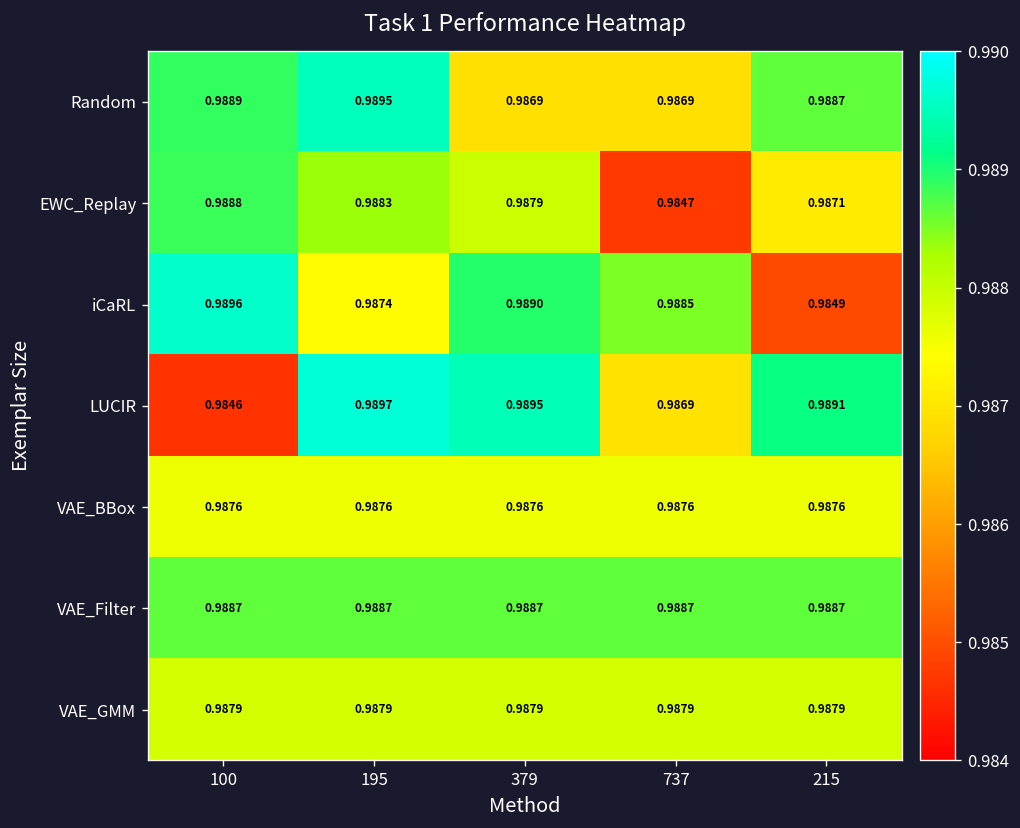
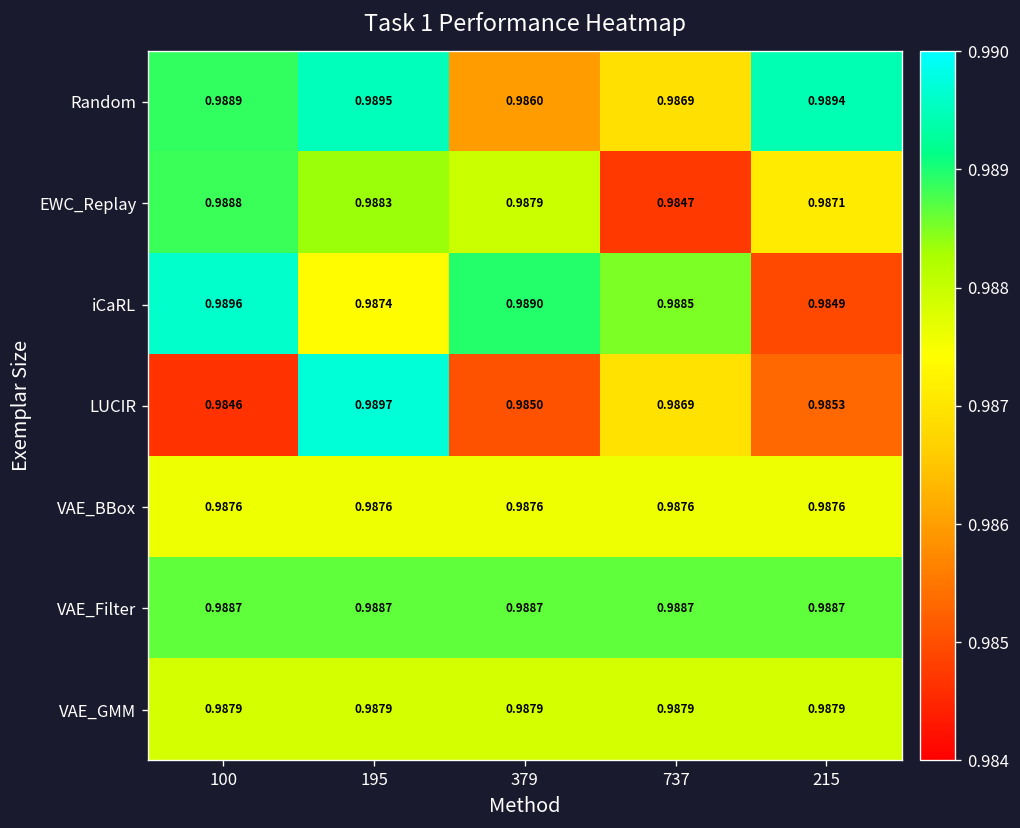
  {
    "Random": {
      "100": 0.9889,
      "195": 0.9895,
-     "379": 0.9869,
+     "379": 0.9860,
      "737": 0.9869,
-     "215": 0.9887
+     "215": 0.9894
    },
    "EWC_Replay": {
      "100": 0.9888,
      "195": 0.9883,
      "379": 0.9879,
      "737": 0.9847,
      "215": 0.9871
    },
    "iCaRL": {
      "100": 0.9896,
      "195": 0.9874,
      "379": 0.9890,
      "737": 0.9885,
      "215": 0.9849
    },
    "LUCIR": {
      "100": 0.9846,
      "195": 0.9897,
-     "379": 0.9895,
+     "379": 0.9850,
      "737": 0.9869,
-     "215": 0.9891
+     "215": 0.9853
    },
    "VAE_BBox": {
      "100": 0.9876,
      "195": 0.9876,
      "379": 0.9876,
      "737": 0.9876,
      "215": 0.9876
    },
    "VAE_Filter": {
      "100": 0.9887,
      "195": 0.9887,
      "379": 0.9887,
      "737": 0.9887,
      "215": 0.9887
    },
    "VAE_GMM": {
      "100": 0.9879,
      "195": 0.9879,
      "379": 0.9879,
      "737": 0.9879,
      "215": 0.9879
    }
  }
